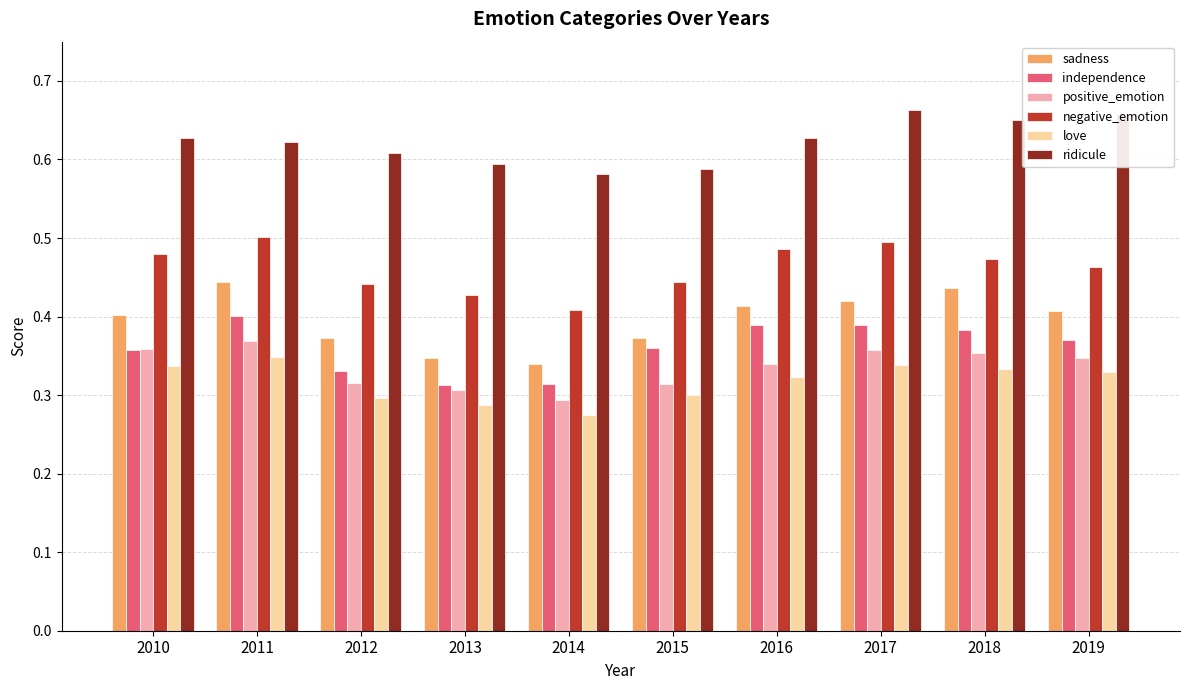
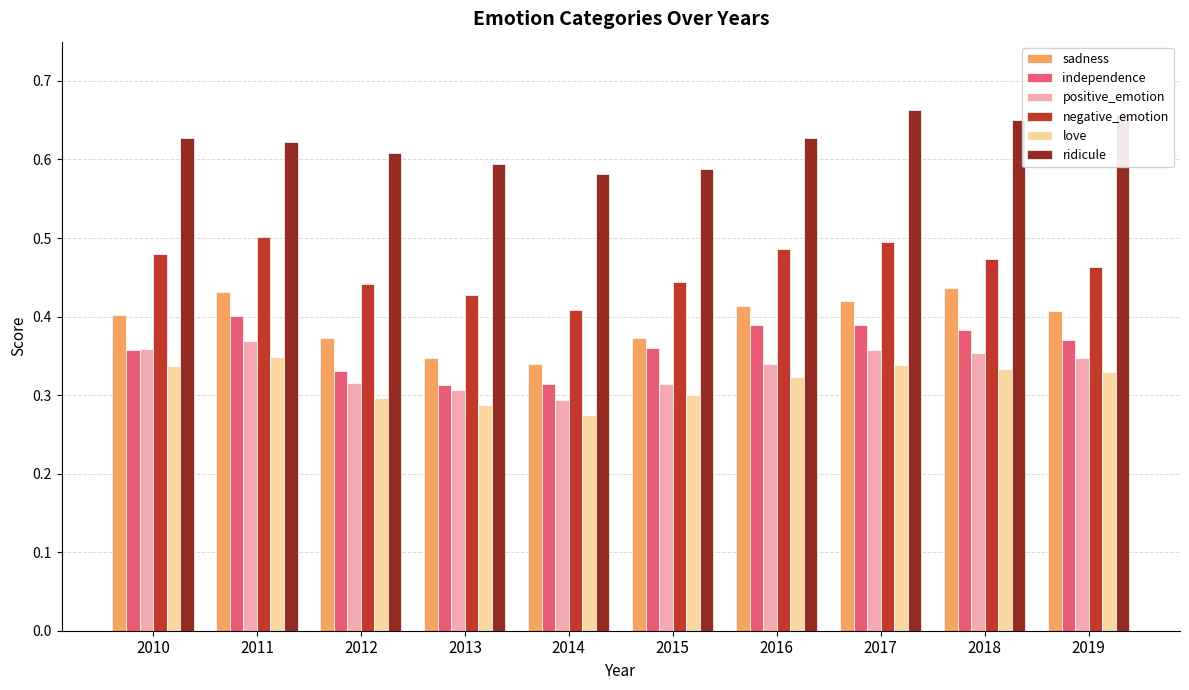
  {
    "sadness": {
      "2010": 0.40,
-     "2011": 0.44,
+     "2011": 0.43,
      "2012": 0.37,
      "2013": 0.35,
      "2014": 0.34,
      "2015": 0.37,
      "2016": 0.41,
      "2017": 0.42,
      "2018": 0.44,
      "2019": 0.41
    },
    "independence": {
      "2010": 0.36,
      "2011": 0.40,
      "2012": 0.33,
      "2013": 0.31,
      "2014": 0.31,
      "2015": 0.36,
      "2016": 0.39,
      "2017": 0.39,
      "2018": 0.38,
      "2019": 0.37
    }
  }
